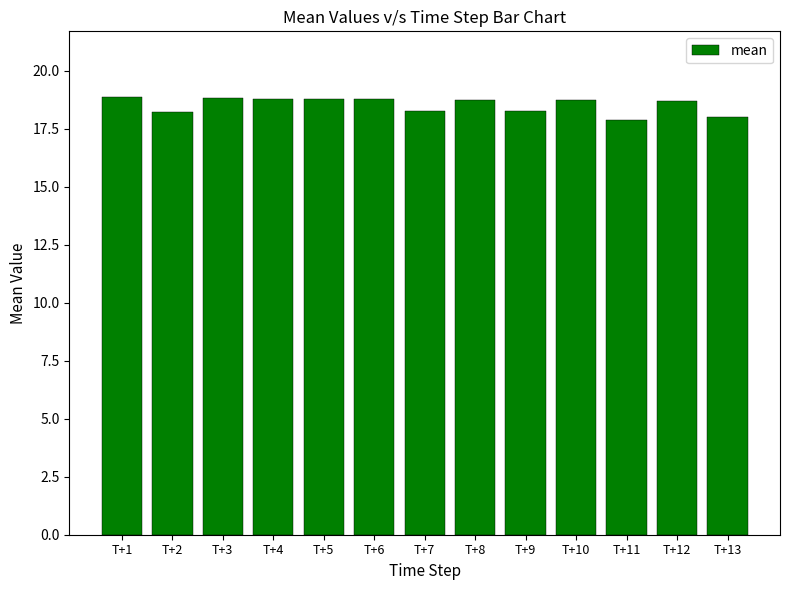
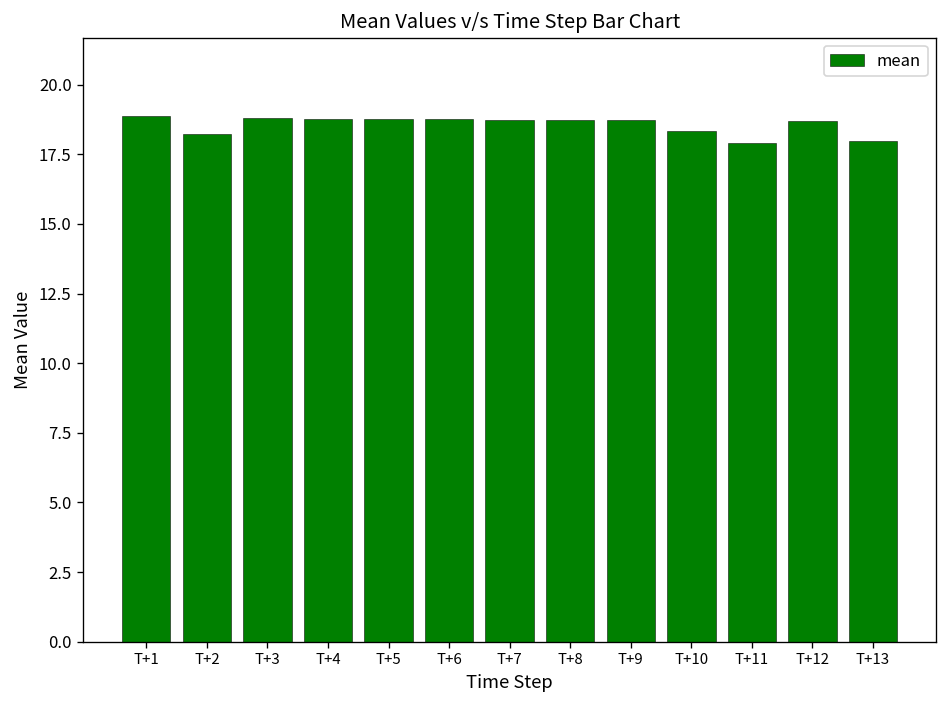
  {
    "T+1": 18.9,
    "T+2": 18.2,
    "T+3": 18.8,
    "T+4": 18.8,
    "T+5": 18.8,
    "T+6": 18.8,
-   "T+7": 18.3,
+   "T+7": 18.7,
    "T+8": 18.7,
-   "T+9": 18.3,
-   "T+10": 18.7,
+   "T+9": 18.7,
+   "T+10": 18.3,
    "T+11": 17.9,
    "T+12": 18.7,
    "T+13": 18.0
  }
